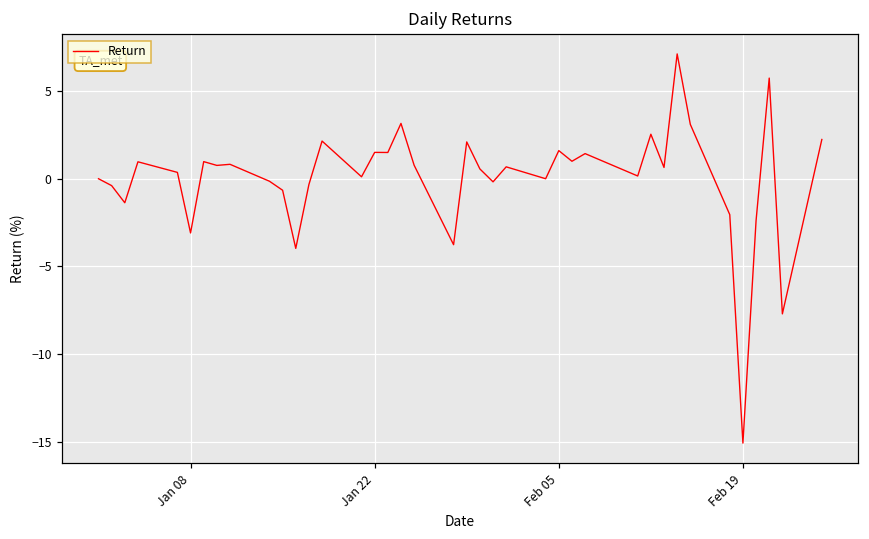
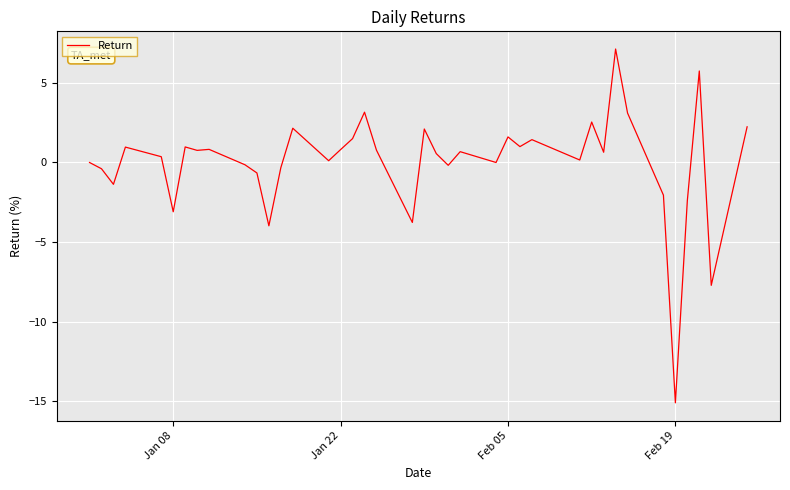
  {
    "Jan 08": -3.1,
-   "Jan 22": 1.5,
+   "Jan 22": 0.8,
    "Feb 05": 1.6,
    "Feb 19": -15.1
  }
